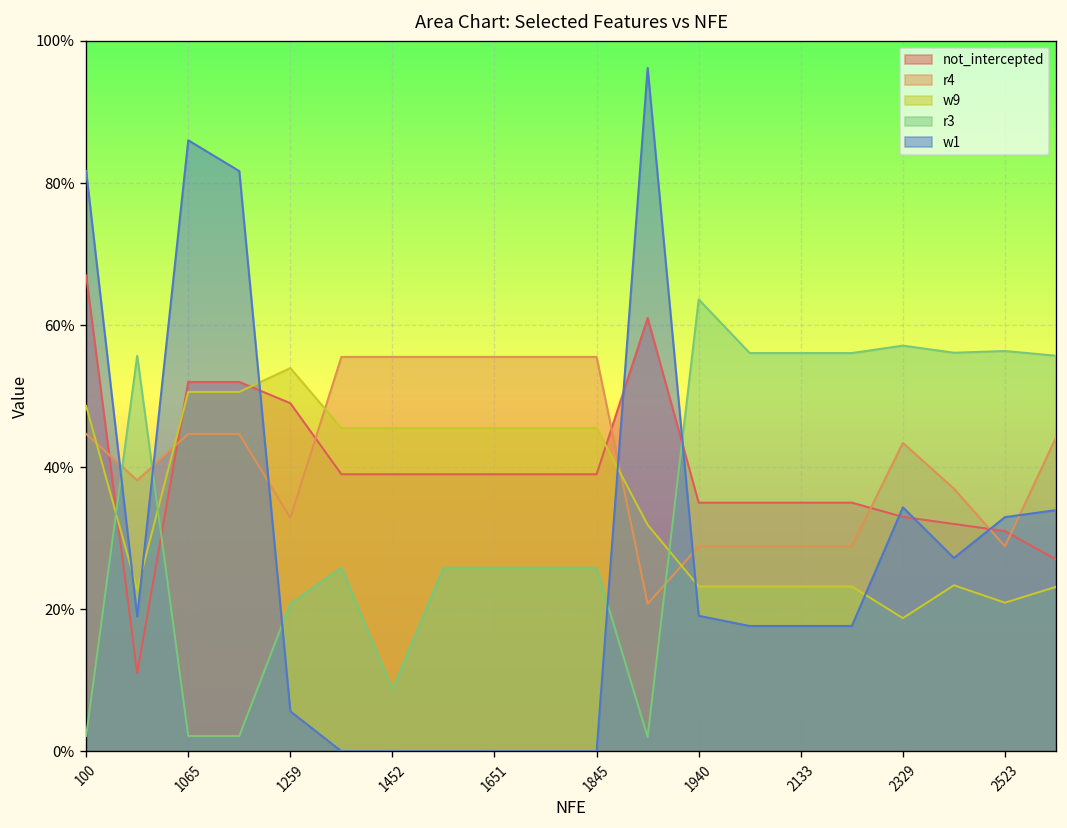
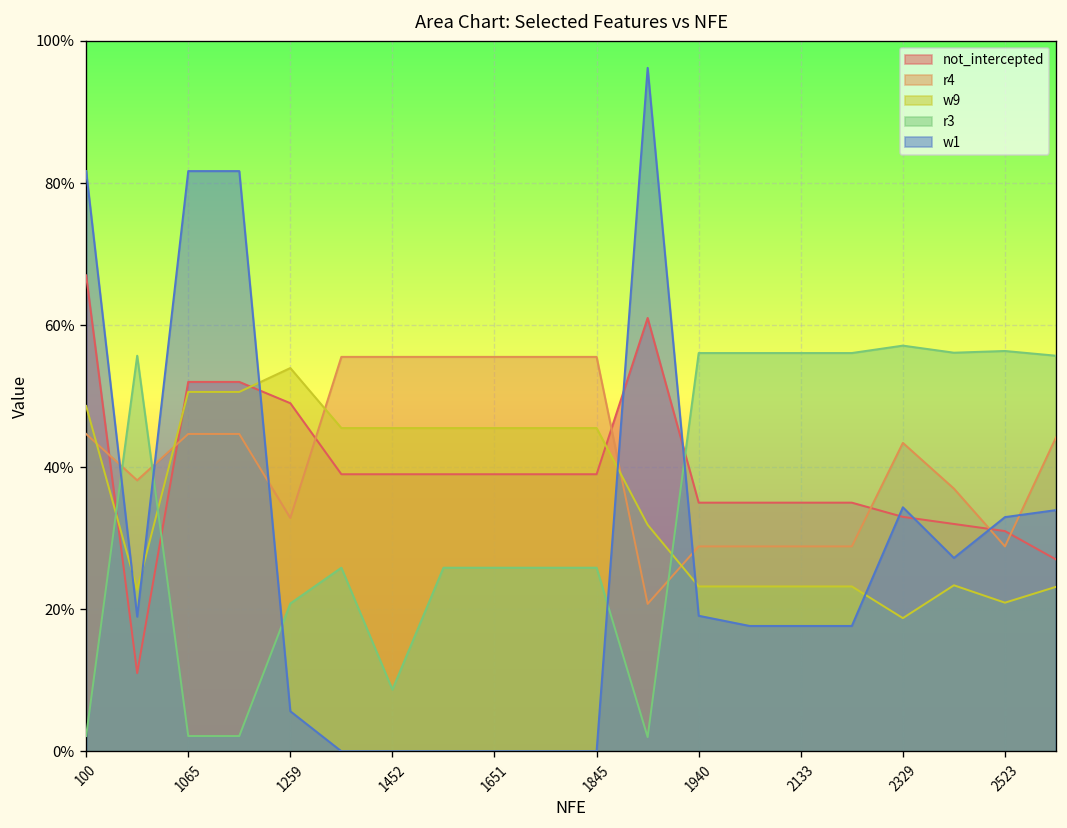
  {
    "r3": {
      "100": "2%",
      "1065": "2%",
      "1259": "21%",
      "1452": "9%",
      "1651": "26%",
      "1845": "26%",
-     "1940": "64%",
+     "1940": "56%",
      "2133": "56%",
      "2329": "57%",
      "2523": "56%"
    },
    "w1": {
      "100": "82%",
-     "1065": "86%",
+     "1065": "82%",
      "1259": "6%",
      "1452": "0%",
      "1651": "0%",
      "1845": "0%",
      "1940": "19%",
      "2133": "18%",
      "2329": "34%",
      "2523": "33%"
    }
  }
